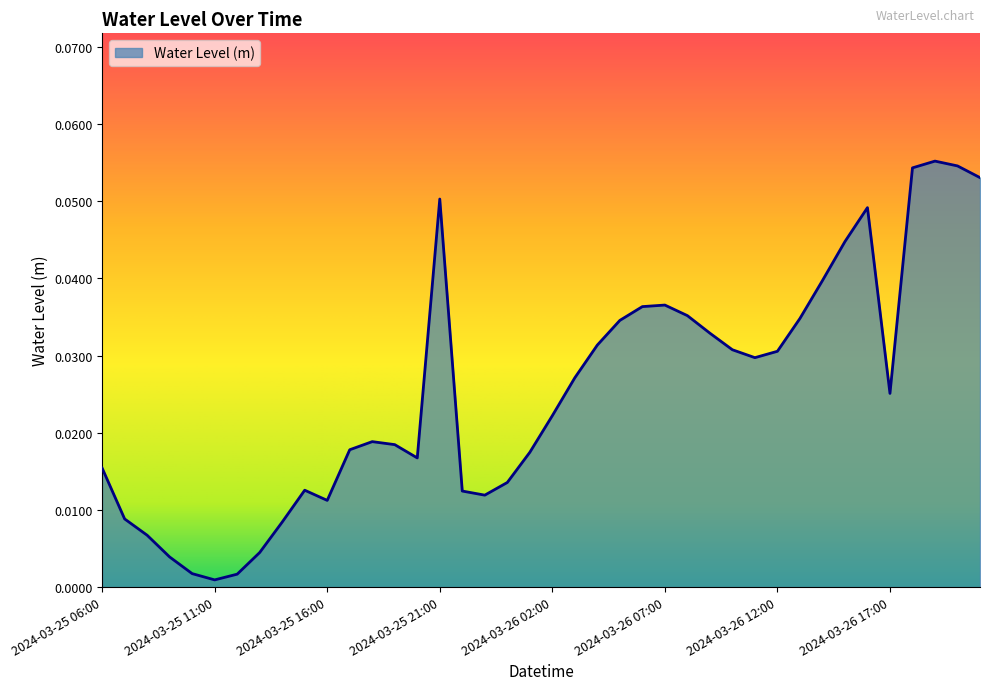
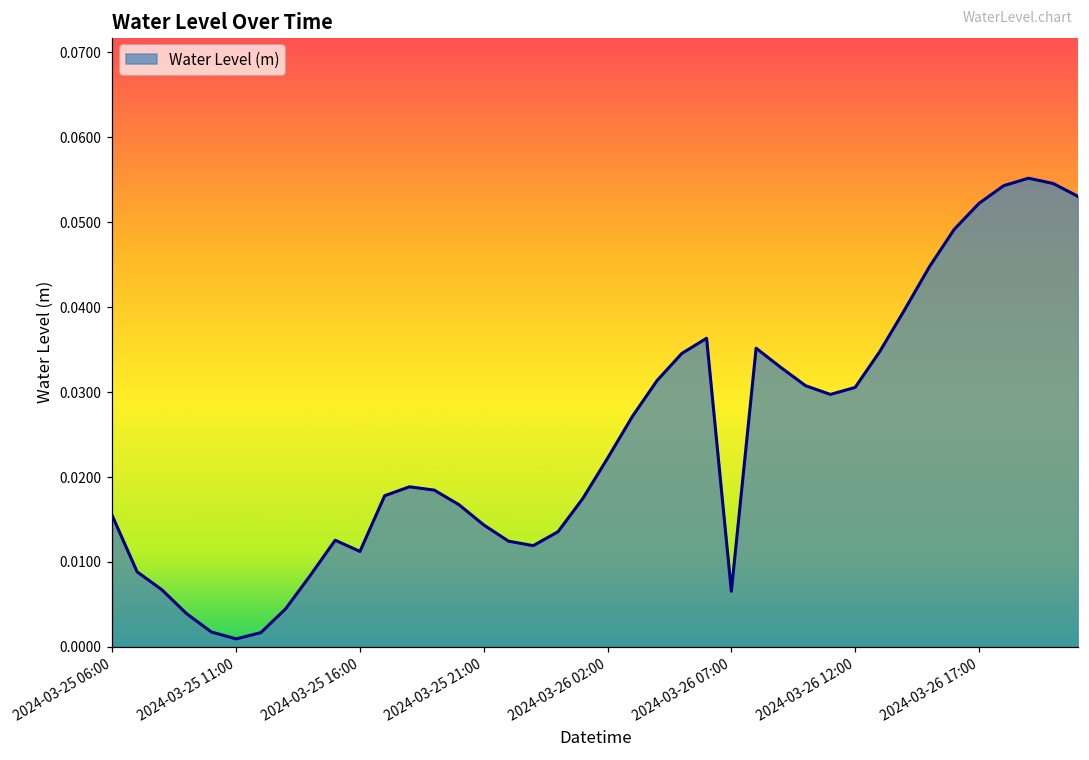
  {
    "2024-03-25 06:00": 0.015,
    "2024-03-25 11:00": 0.001,
    "2024-03-25 16:00": 0.011,
-   "2024-03-25 21:00": 0.050,
+   "2024-03-25 21:00": 0.014,
    "2024-03-26 02:00": 0.022,
-   "2024-03-26 07:00": 0.037,
+   "2024-03-26 07:00": 0.007,
    "2024-03-26 12:00": 0.031,
-   "2024-03-26 17:00": 0.025
+   "2024-03-26 17:00": 0.052
  }
